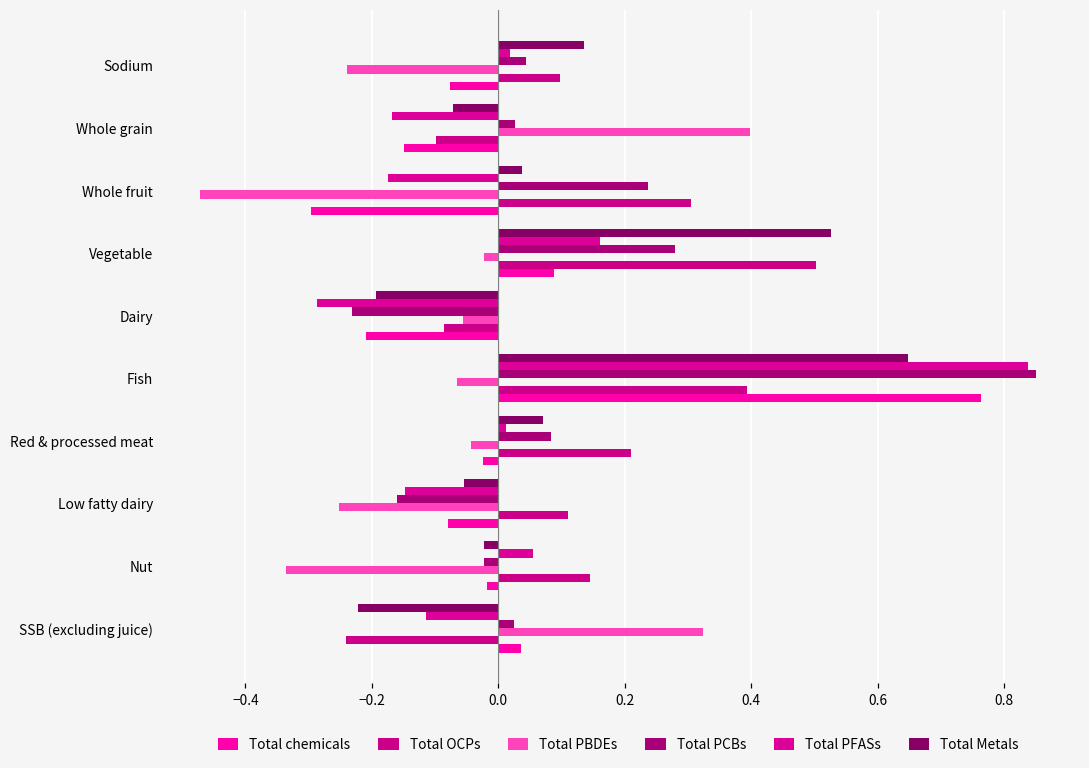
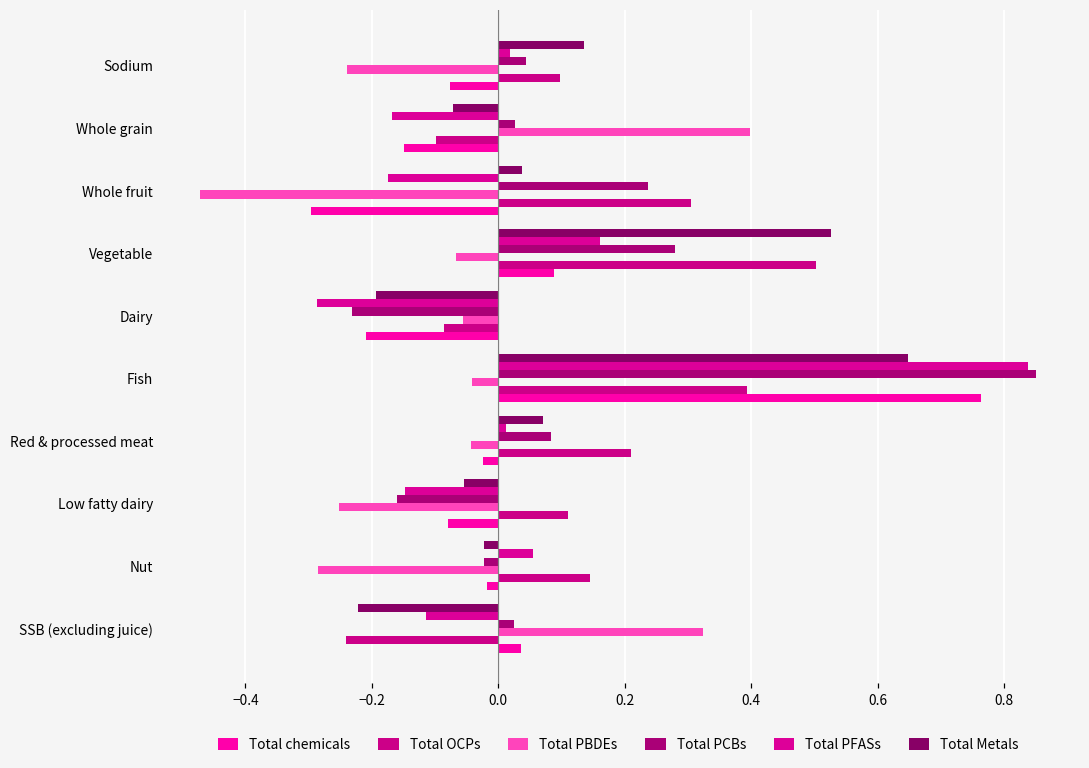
  {
    "Total PBDEs": {
      "Sodium": -0.24,
      "Whole grain": 0.40,
      "Whole fruit": -0.47,
-     "Vegetable": -0.02,
+     "Vegetable": -0.07,
      "Dairy": -0.06,
-     "Fish": -0.06,
+     "Fish": -0.04,
      "Red & processed meat": -0.04,
      "Low fatty dairy": -0.25,
-     "Nut": -0.34,
+     "Nut": -0.29,
      "SSB (excluding juice)": 0.32
    }
  }
